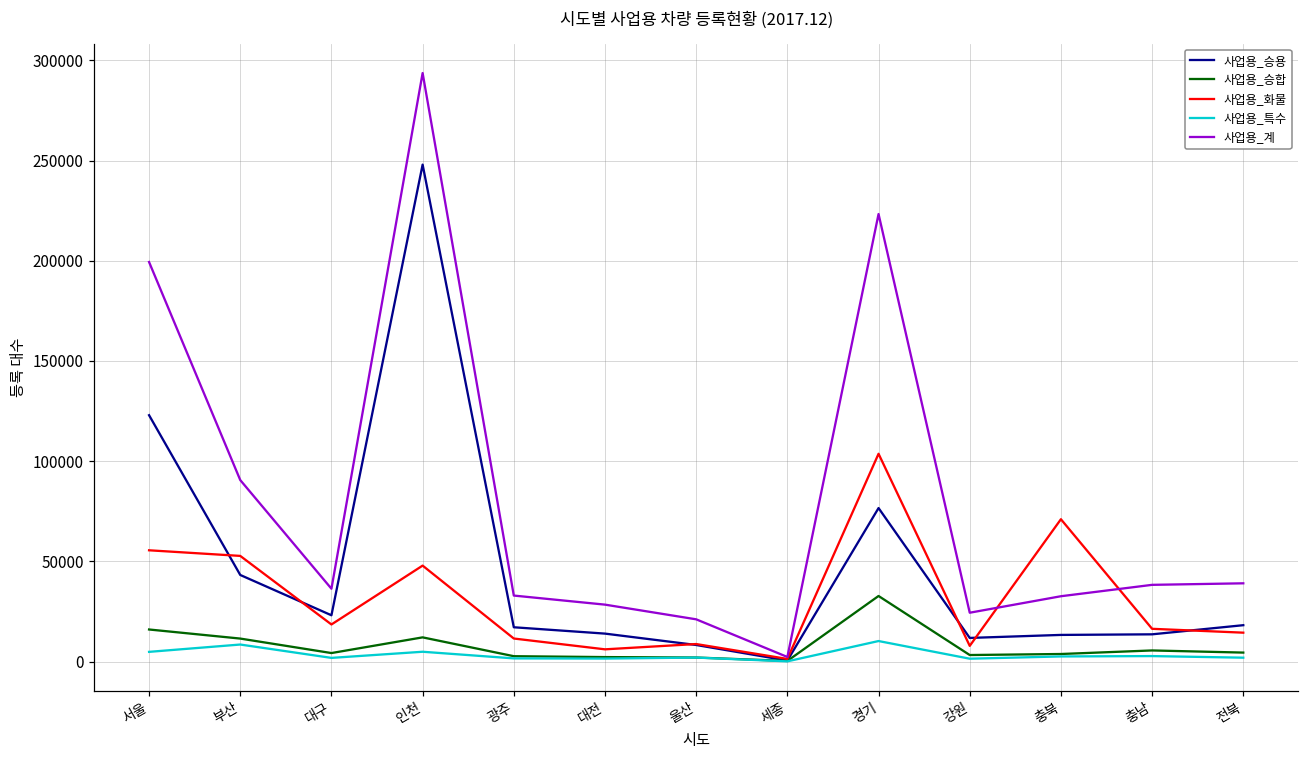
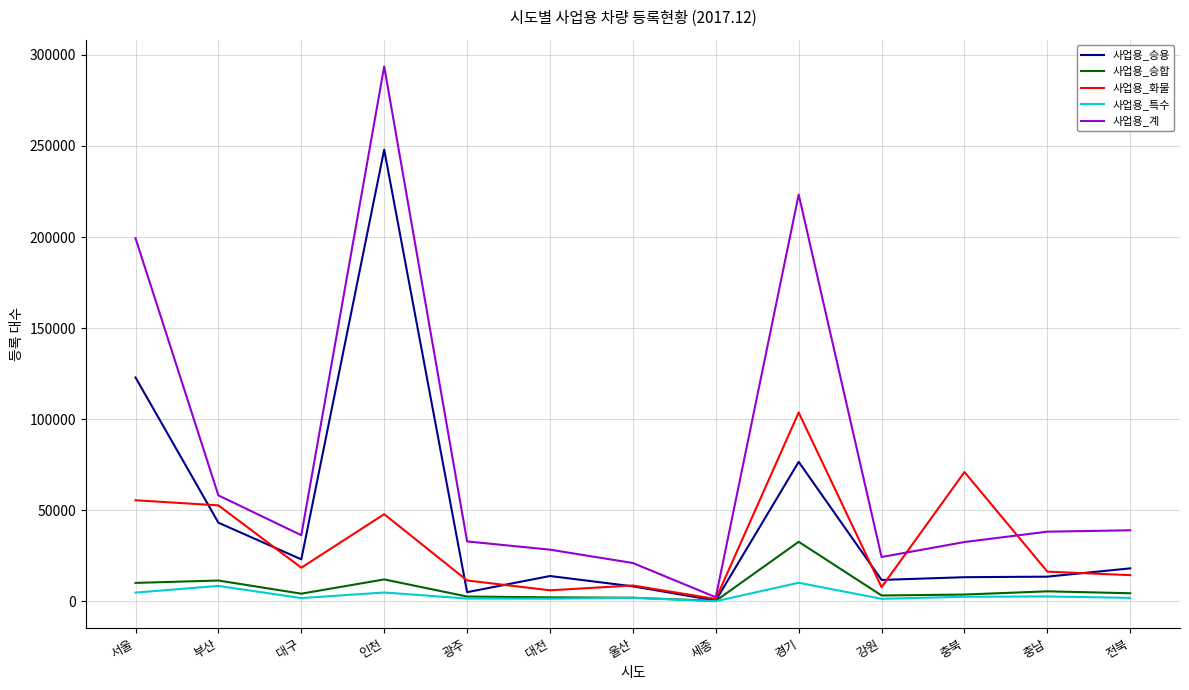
  {
    "사업용_승용": {
      "서울": 123000,
      "부산": 43000,
      "대구": 23000,
      "인천": 248000,
-     "광주": 17000,
+     "광주": 5000,
      "대전": 14000,
      "경기": 77000,
      "강원": 12000,
      "충북": 13000,
      "충남": 14000,
      "전북": 18000
    },
    "사업용_승합": {
-     "서울": 16000,
+     "서울": 10000,
      "부산": 11000,
      "대구": 4000,
      "인천": 12000,
      "경기": 33000,
      "강원": 3000,
      "충남": 6000,
      "전북": 4000
    },
    "사업용_화물": {
      "서울": 56000,
      "부산": 53000,
      "대구": 19000,
      "인천": 48000,
      "광주": 12000,
      "대전": 6000,
      "경기": 104000,
      "강원": 8000,
      "충북": 71000,
      "충남": 16000,
      "전북": 14000
    },
    "사업용_특수": {
      "서울": 5000,
      "부산": 9000,
      "대구": 2000,
      "인천": 5000,
      "경기": 10000,
      "강원": 1000,
      "충남": 3000,
      "전북": 2000
    },
    "사업용_계": {
      "서울": 199000,
-     "부산": 91000,
+     "부산": 58000,
      "대구": 36000,
      "인천": 294000,
      "광주": 33000,
      "대전": 28000,
      "울산": 21000,
      "경기": 223000,
      "강원": 24000,
      "충북": 33000,
      "충남": 38000,
      "전북": 39000
    }
  }
